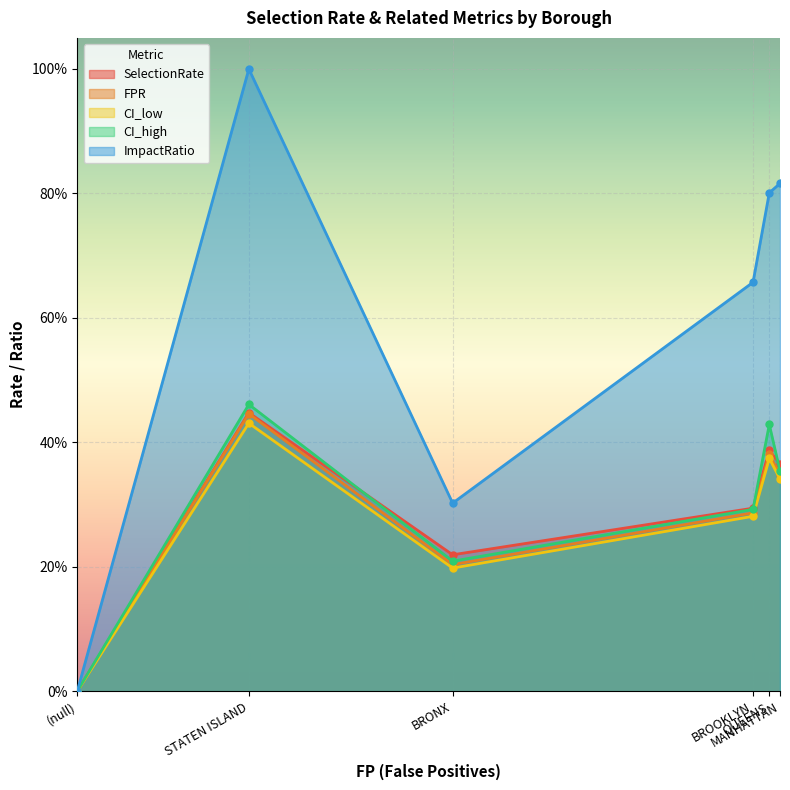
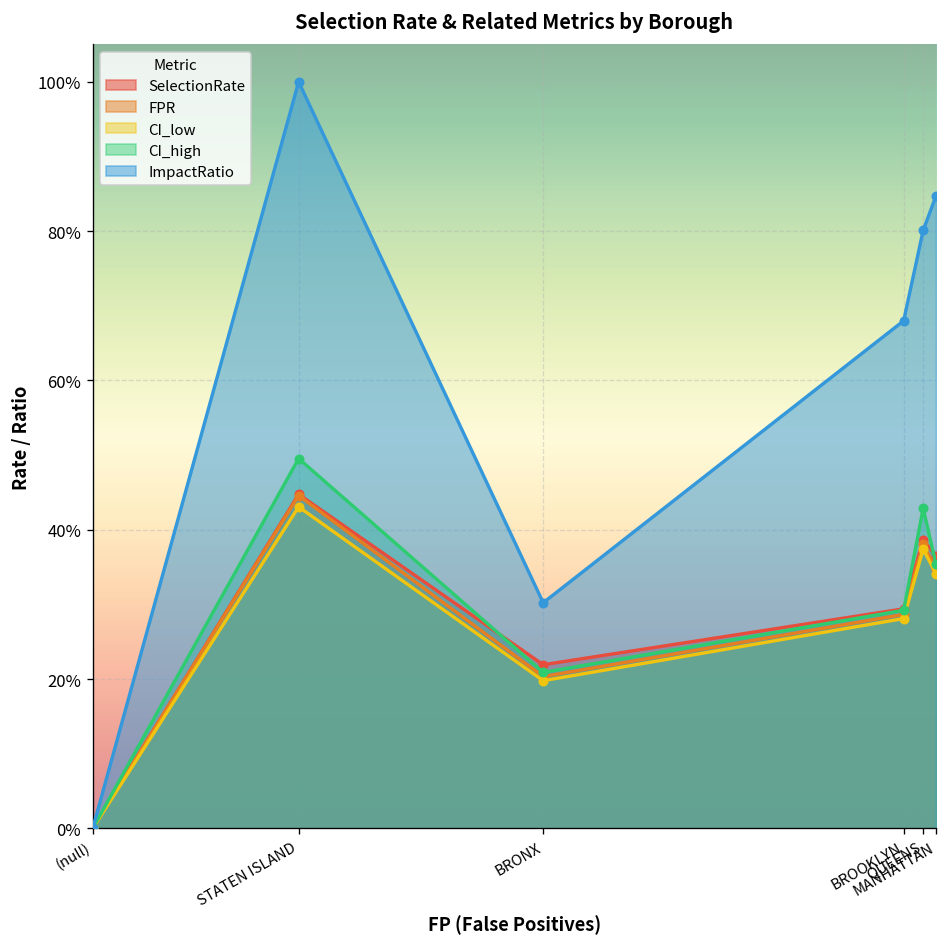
  {
    "CI_high": {
-     "STATEN ISLAND": "46%",
+     "STATEN ISLAND": "50%",
      "BRONX": "21%",
      "QUEENS": "43%",
      "MANHATTAN": "35%"
    },
    "ImpactRatio": {
      "STATEN ISLAND": "100%",
      "BRONX": "30%",
-     "BROOKLYN": "66%",
+     "BROOKLYN": "68%",
      "QUEENS": "80%",
-     "MANHATTAN": "82%"
+     "MANHATTAN": "85%"
    }
  }
